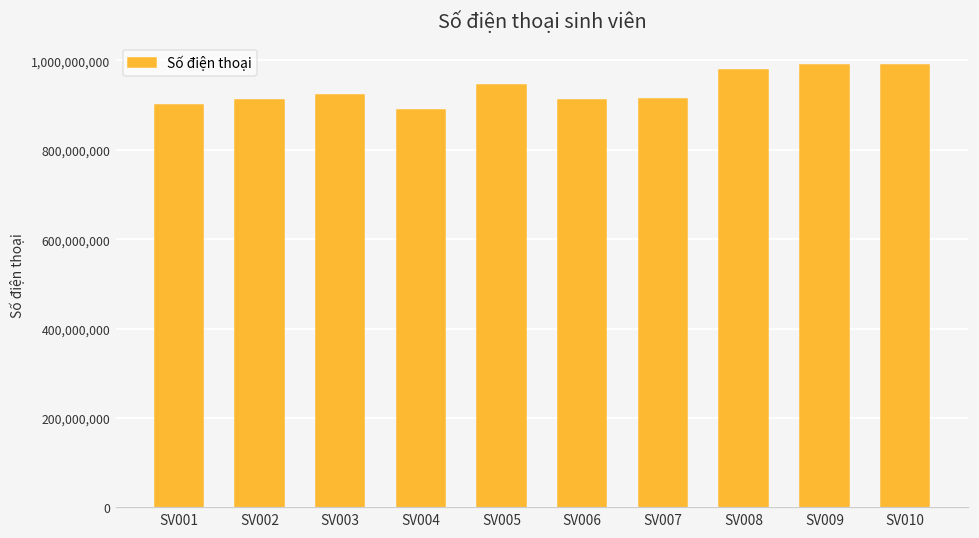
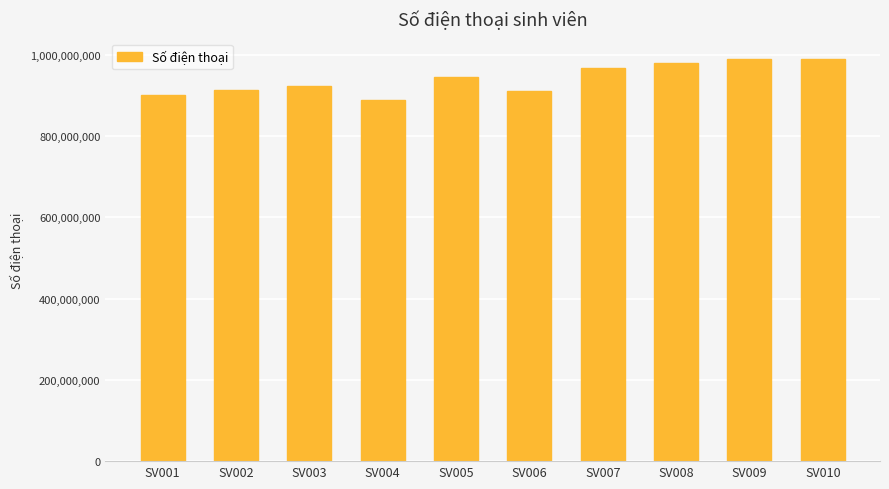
  {
    "SV001": "900,000,000",
    "SV002": "910,000,000",
    "SV003": "920,000,000",
    "SV004": "890,000,000",
    "SV005": "950,000,000",
    "SV006": "910,000,000",
-   "SV007": "910,000,000",
+   "SV007": "970,000,000",
    "SV008": "980,000,000",
    "SV009": "990,000,000",
    "SV010": "990,000,000"
  }
